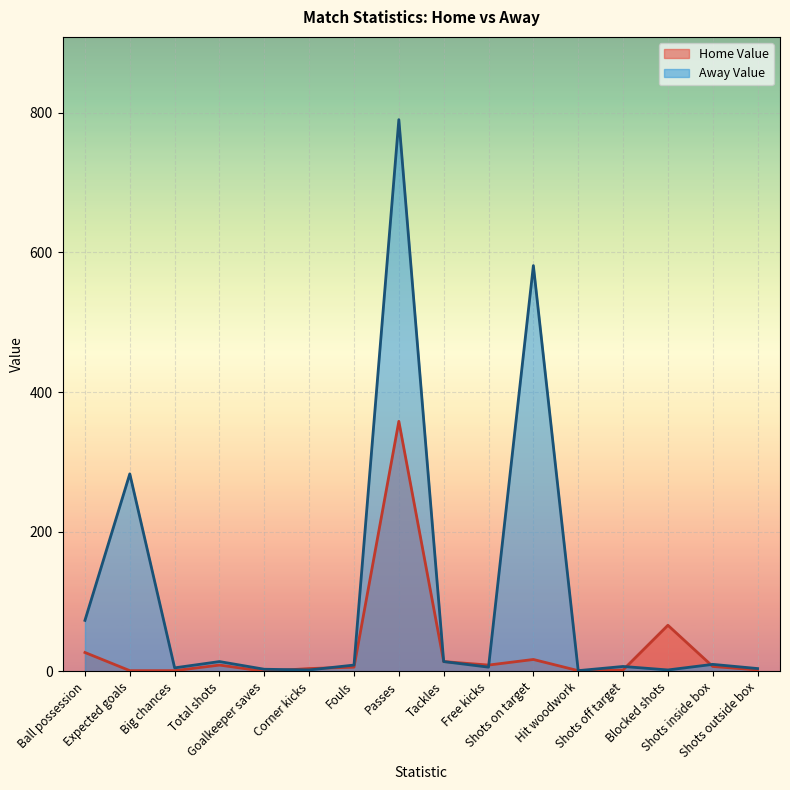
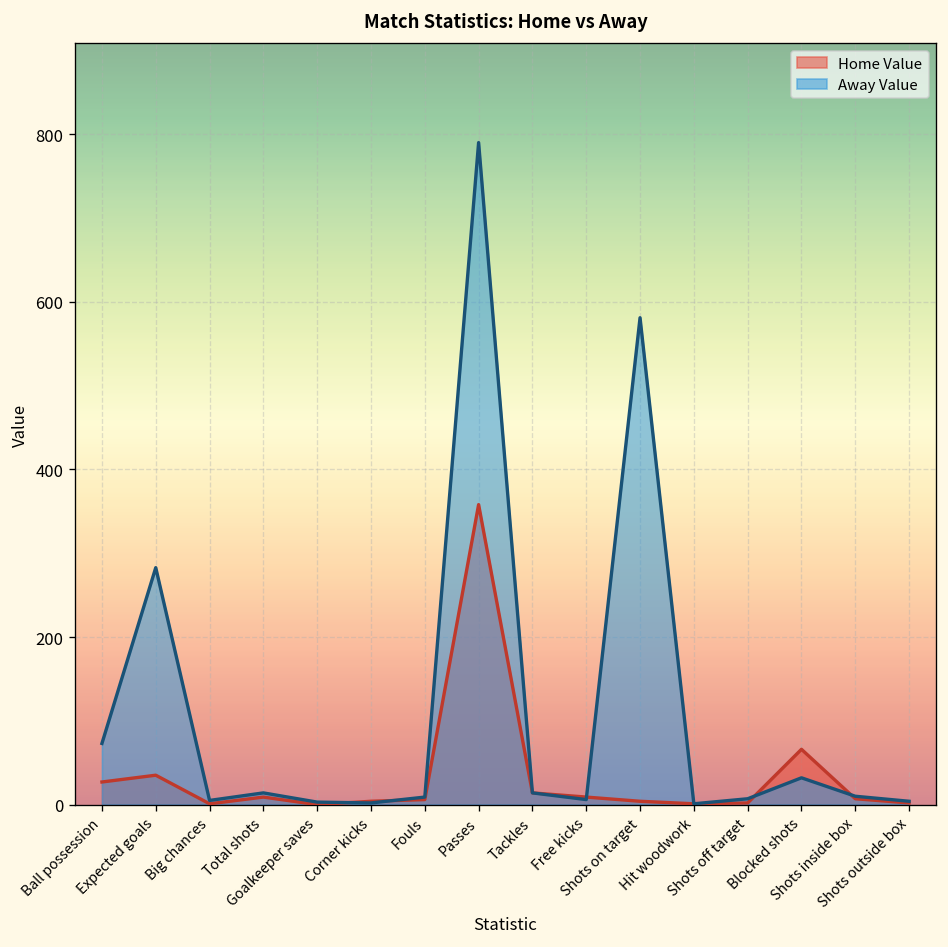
  {
    "Home Value": {
      "Ball possession": 30,
-     "Expected goals": 0,
+     "Expected goals": 40,
      "Big chances": 0,
      "Total shots": 10,
      "Passes": 360,
-     "Shots on target": 20,
+     "Shots on target": 0,
      "Shots off target": 0,
      "Blocked shots": 70
    },
    "Away Value": {
      "Ball possession": 70,
      "Expected goals": 280,
      "Big chances": 10,
      "Total shots": 10,
      "Passes": 790,
      "Shots on target": 580,
      "Shots off target": 10,
-     "Blocked shots": 0
+     "Blocked shots": 30
    }
  }
